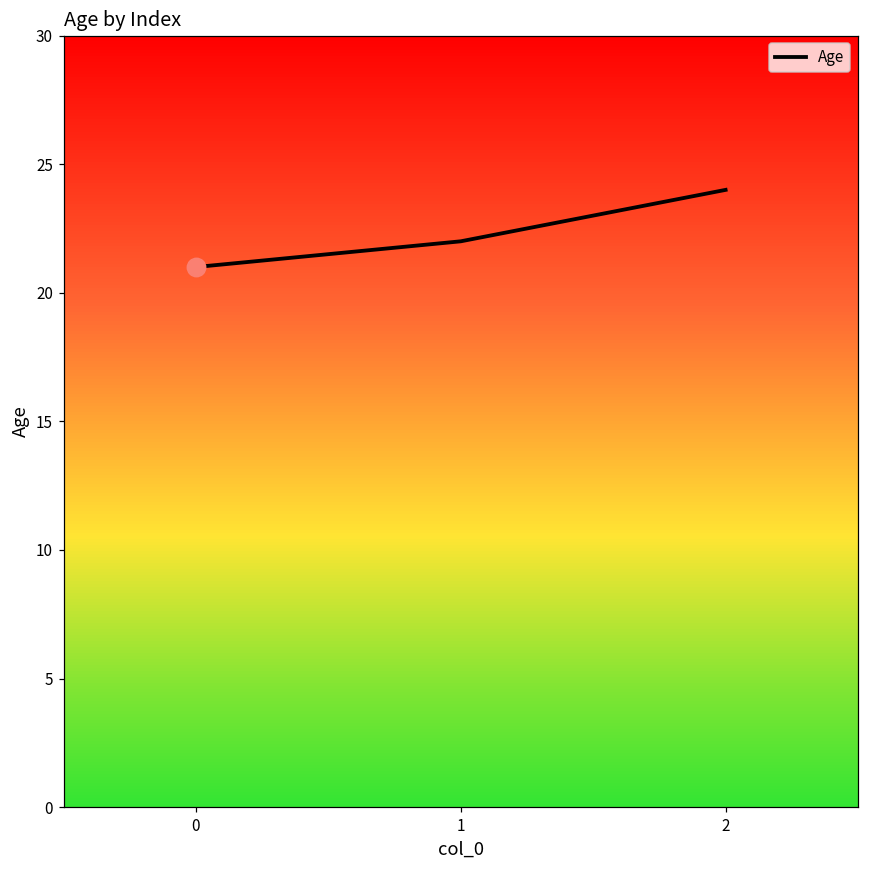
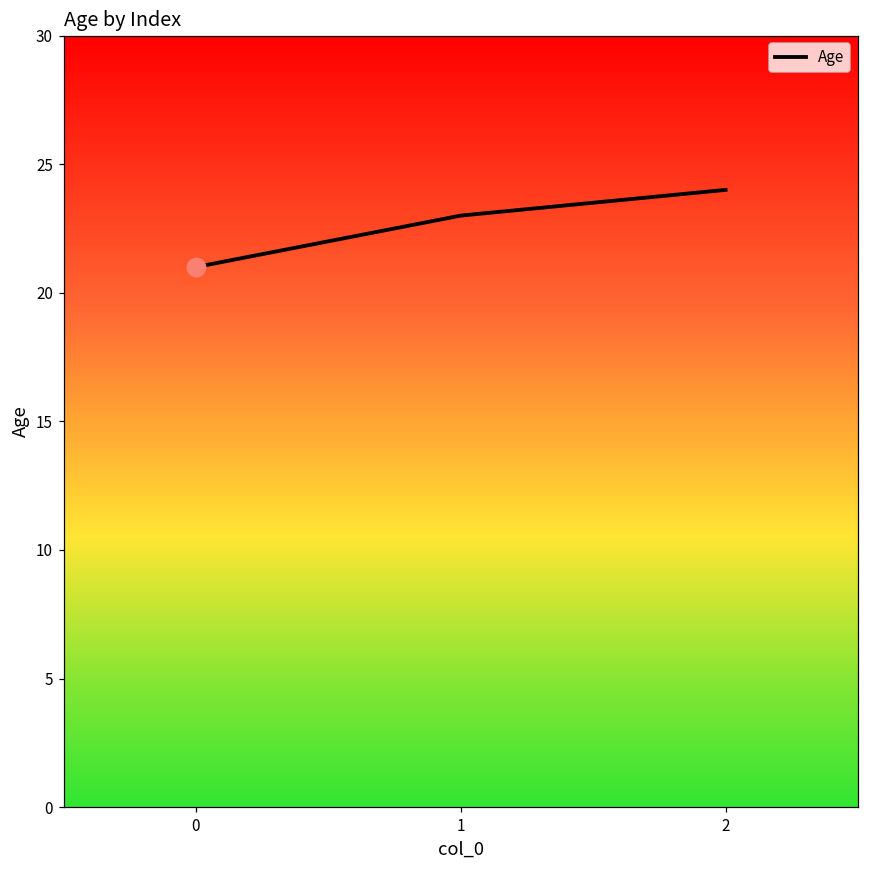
  {
    "Age": {
-     "1": 22,
+     "1": 23,
      "2": 24
    }
  }
